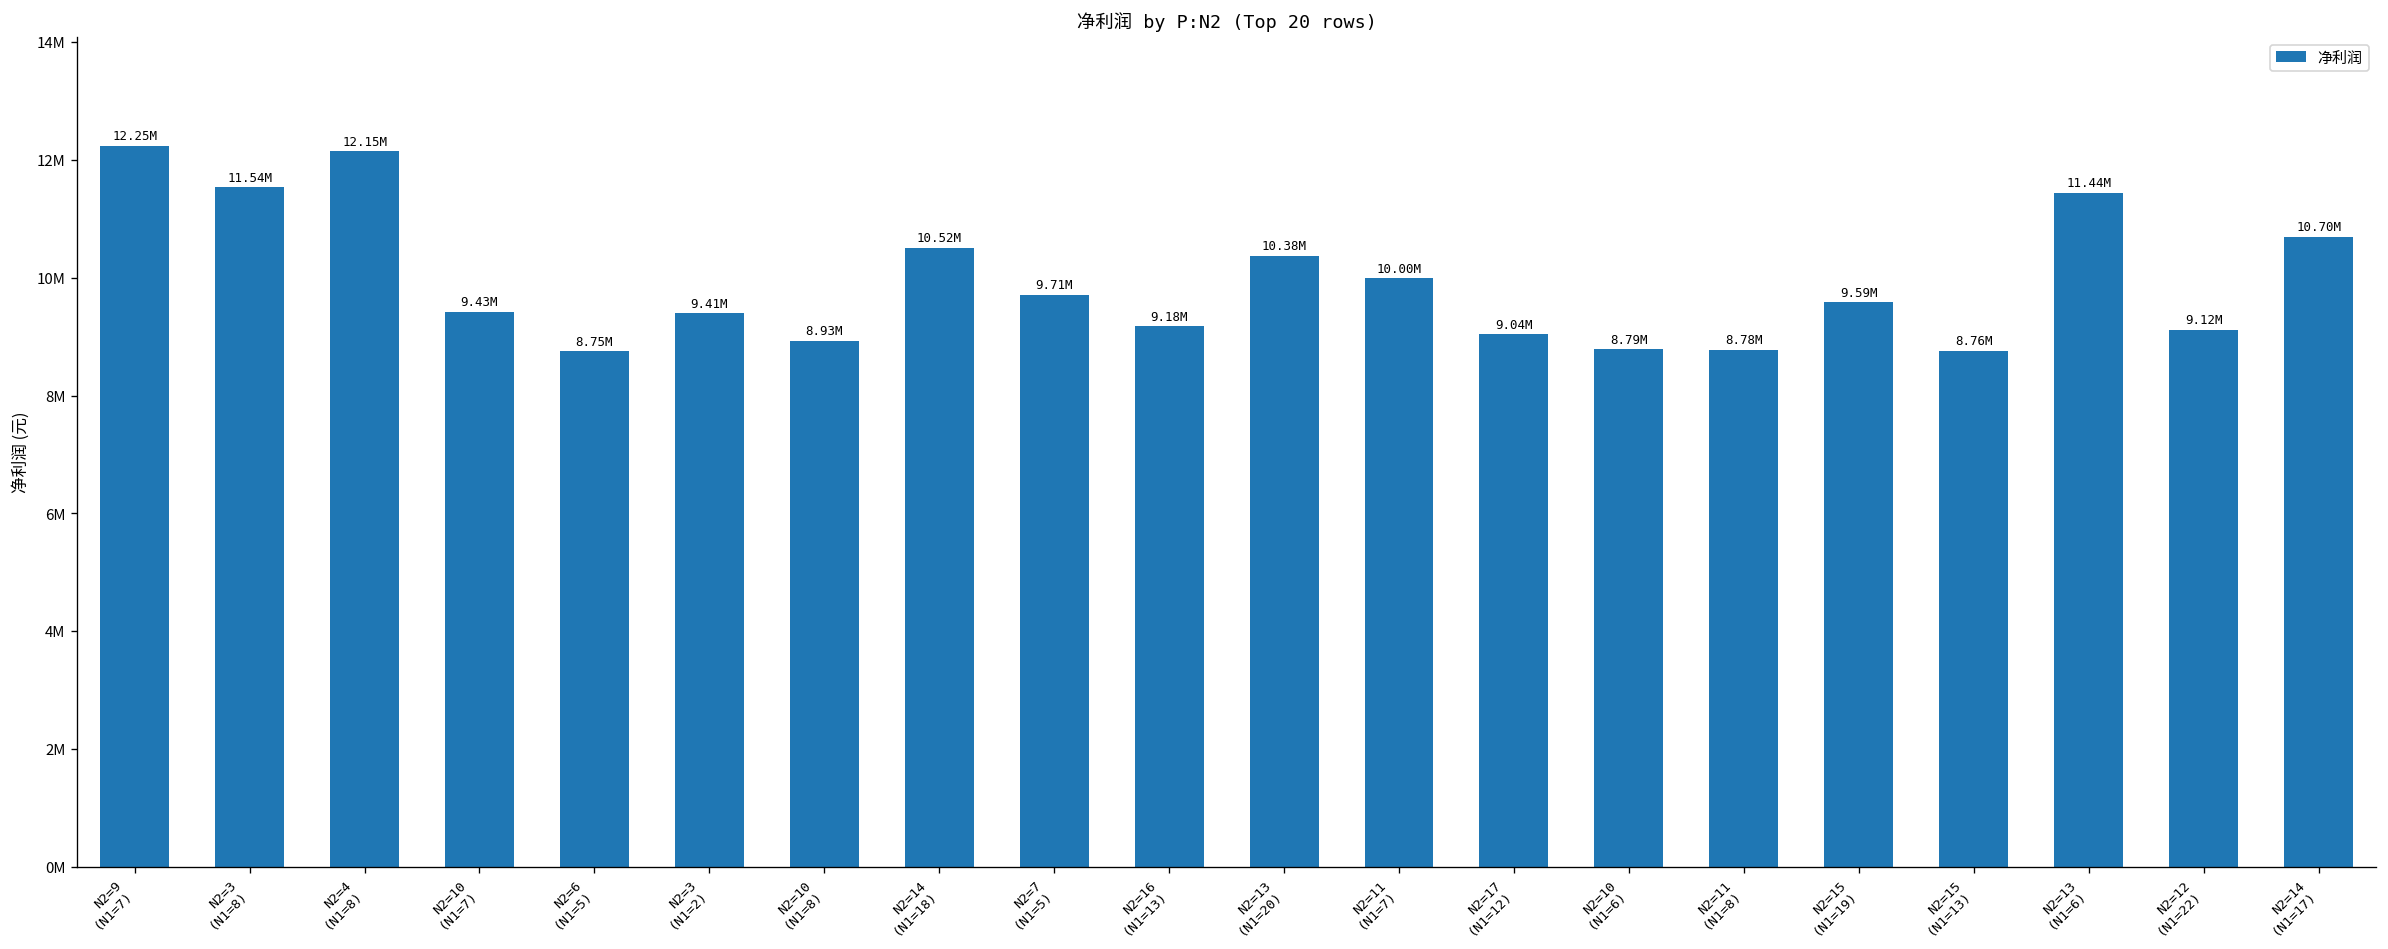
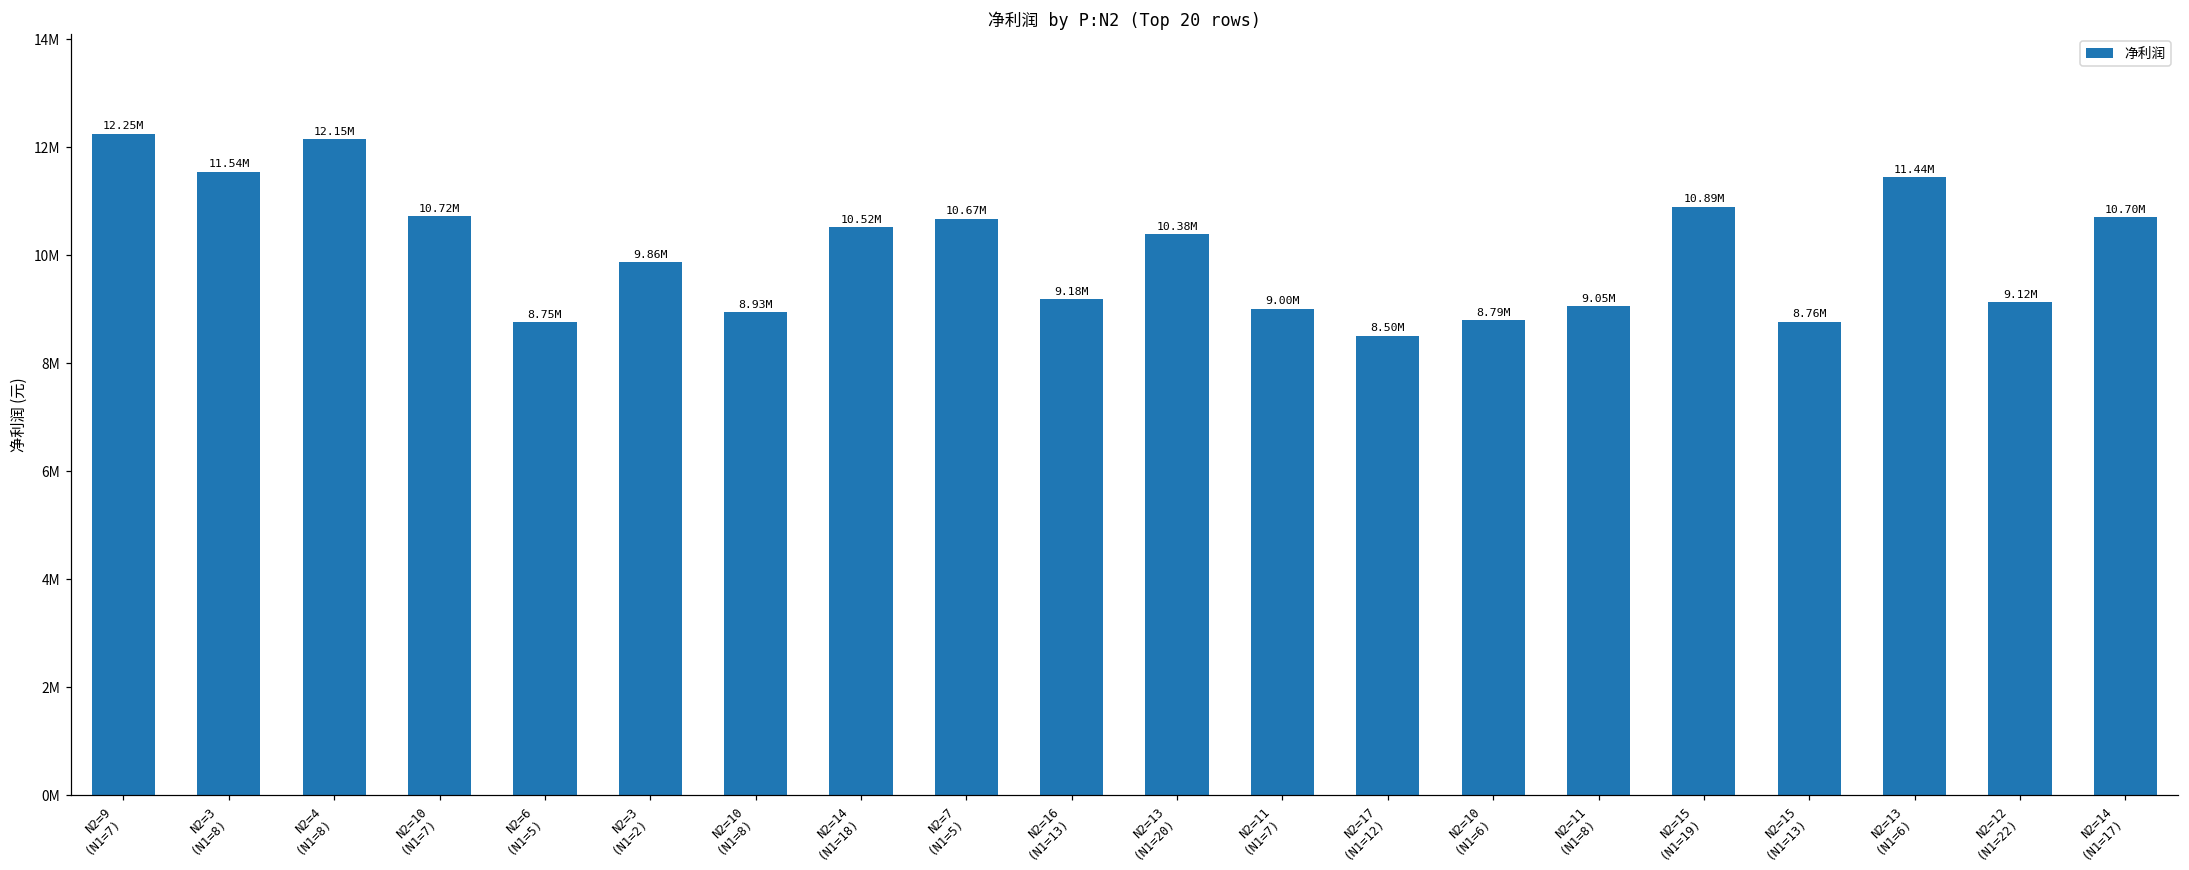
  {
    "N2=9 (N1=7)": "12.25M",
    "N2=3 (N1=8)": "11.54M",
    "N2=4 (N1=8)": "12.15M",
-   "N2=10 (N1=7)": "9.43M",
+   "N2=10 (N1=7)": "10.72M",
    "N2=6 (N1=5)": "8.75M",
-   "N2=3 (N1=2)": "9.41M",
+   "N2=3 (N1=2)": "9.86M",
    "N2=10 (N1=8)": "8.93M",
    "N2=14 (N1=18)": "10.52M",
-   "N2=7 (N1=5)": "9.71M",
+   "N2=7 (N1=5)": "10.67M",
    "N2=16 (N1=13)": "9.18M",
    "N2=13 (N1=20)": "10.38M",
-   "N2=11 (N1=7)": "10.00M",
-   "N2=17 (N1=12)": "9.04M",
+   "N2=11 (N1=7)": "9.00M",
+   "N2=17 (N1=12)": "8.50M",
    "N2=10 (N1=6)": "8.79M",
-   "N2=11 (N1=8)": "8.78M",
-   "N2=15 (N1=19)": "9.59M",
+   "N2=11 (N1=8)": "9.05M",
+   "N2=15 (N1=19)": "10.89M",
    "N2=15 (N1=13)": "8.76M",
    "N2=13 (N1=6)": "11.44M",
    "N2=12 (N1=22)": "9.12M",
    "N2=14 (N1=17)": "10.70M"
  }
